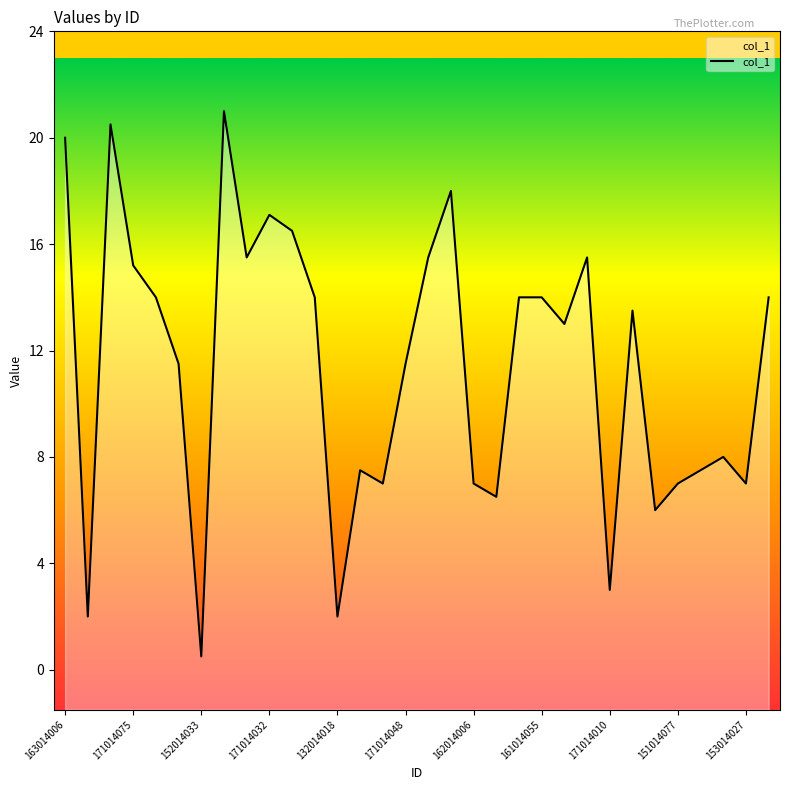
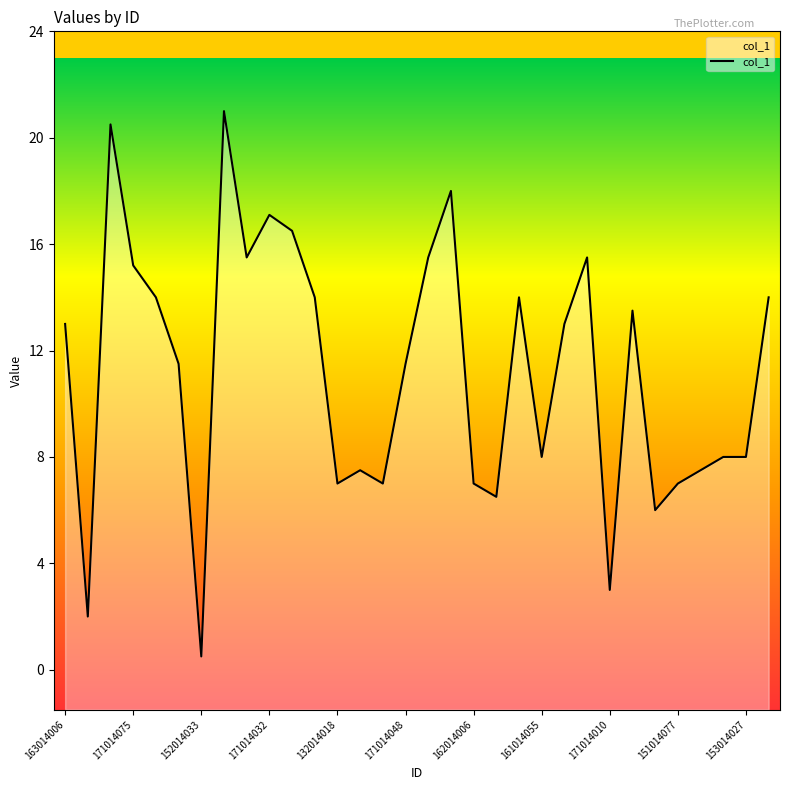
  {
-   "163014006": 20,
+   "163014006": 13,
    "171014075": 15.2,
    "152014033": 0.5,
    "171014032": 17.1,
-   "132014018": 2,
+   "132014018": 7,
    "171014048": 11.5,
    "162014006": 7,
-   "161014055": 14,
+   "161014055": 8,
    "171014010": 3,
    "151014077": 7,
-   "153014027": 7
+   "153014027": 8
  }
